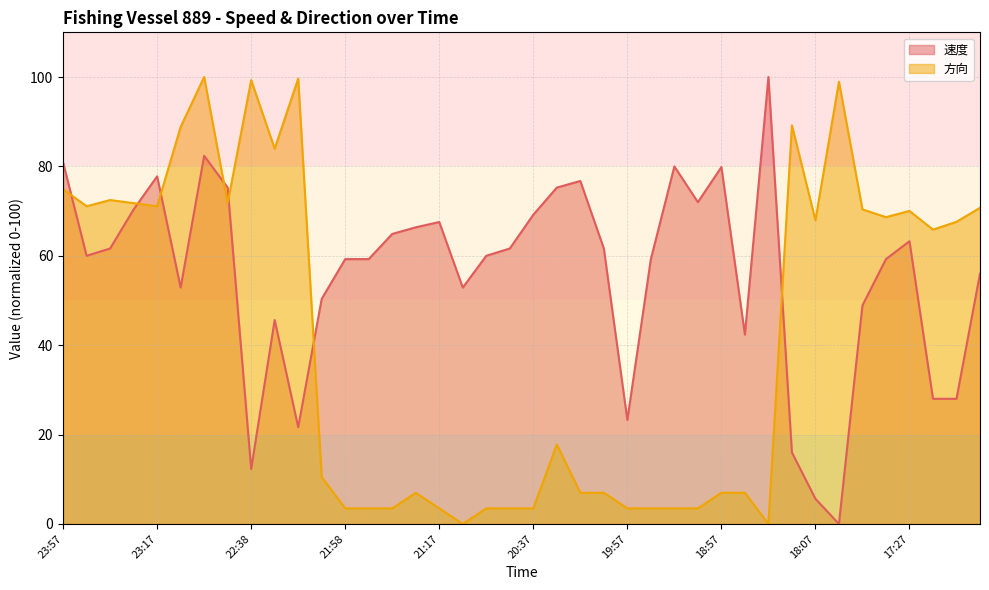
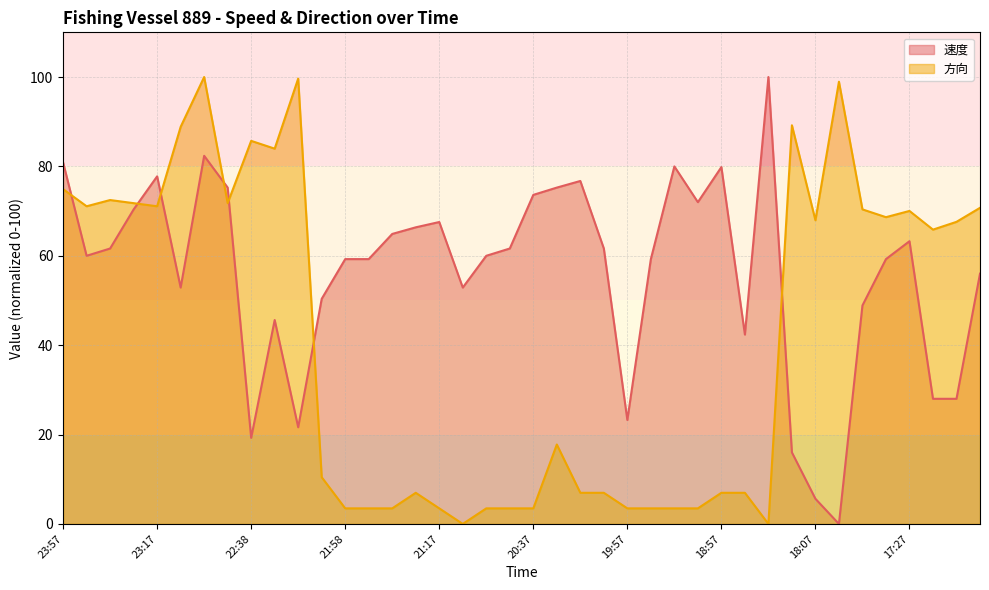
  {
    "速度": {
      "23:57": 81,
      "23:17": 78,
-     "22:38": 12,
+     "22:38": 19,
      "21:58": 59,
      "21:17": 68,
-     "20:37": 69,
+     "20:37": 74,
      "19:57": 23,
      "18:57": 80,
      "18:07": 6,
      "17:27": 63
    },
    "方向": {
      "23:57": 75,
      "23:17": 71,
-     "22:38": 99,
+     "22:38": 86,
      "21:58": 3,
      "21:17": 3,
      "20:37": 3,
      "19:57": 3,
      "18:57": 7,
      "18:07": 68,
      "17:27": 70
    }
  }
